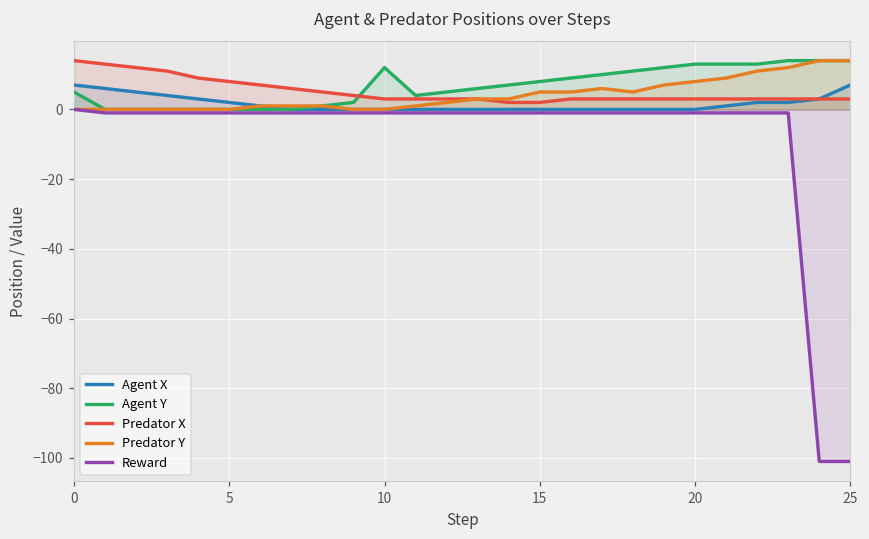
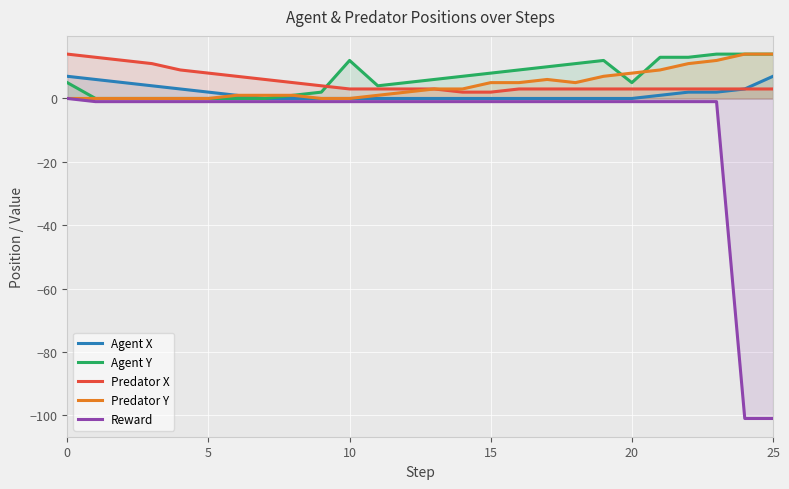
  {
    "Agent X": {
      "0": 7,
      "5": 2,
      "25": 7
    },
    "Agent Y": {
      "0": 5,
      "10": 12,
      "15": 8,
-     "20": 13
+     "20": 5
    }
  }
